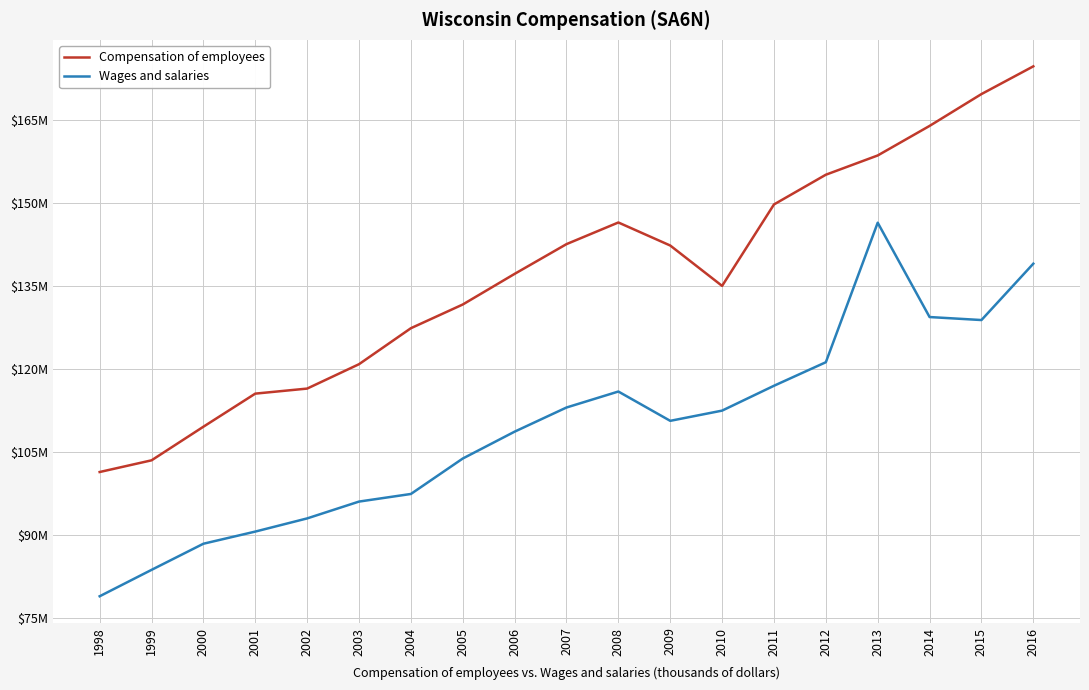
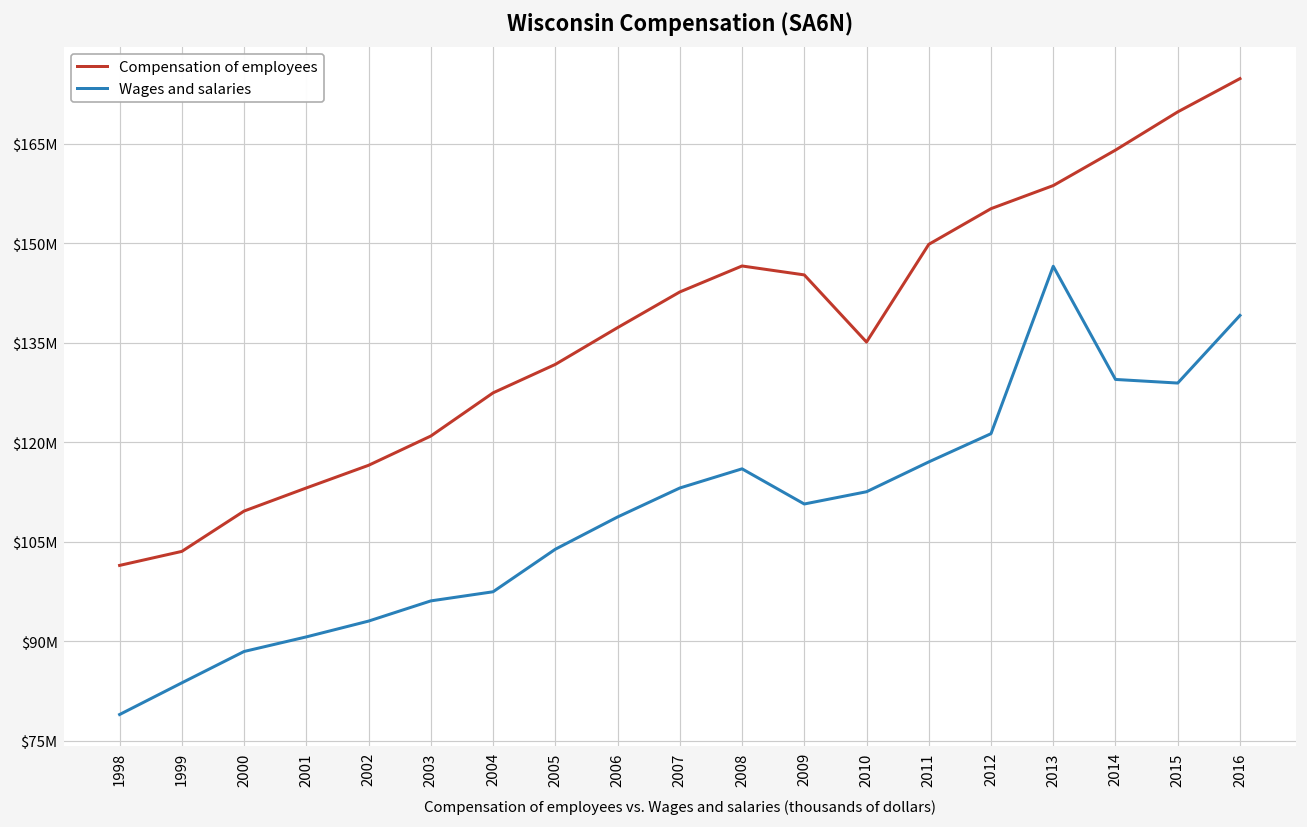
  {
    "Compensation of employees": {
      "1998": "$101000000",
      "1999": "$104000000",
      "2000": "$110000000",
-     "2001": "$116000000",
+     "2001": "$113000000",
      "2002": "$117000000",
      "2003": "$121000000",
      "2004": "$127000000",
      "2005": "$132000000",
      "2006": "$137000000",
      "2007": "$143000000",
      "2008": "$147000000",
-     "2009": "$142000000",
+     "2009": "$145000000",
      "2010": "$135000000",
      "2011": "$150000000",
      "2012": "$155000000",
      "2013": "$159000000",
      "2014": "$164000000",
      "2015": "$170000000",
      "2016": "$175000000"
    },
    "Wages and salaries": {
      "1998": "$79000000",
      "1999": "$84000000",
      "2000": "$88000000",
      "2001": "$91000000",
      "2002": "$93000000",
      "2003": "$96000000",
      "2004": "$97000000",
      "2005": "$104000000",
      "2006": "$109000000",
      "2007": "$113000000",
      "2008": "$116000000",
      "2009": "$111000000",
      "2010": "$113000000",
      "2011": "$117000000",
      "2012": "$121000000",
      "2013": "$147000000",
      "2014": "$129000000",
      "2015": "$129000000",
      "2016": "$139000000"
    }
  }
